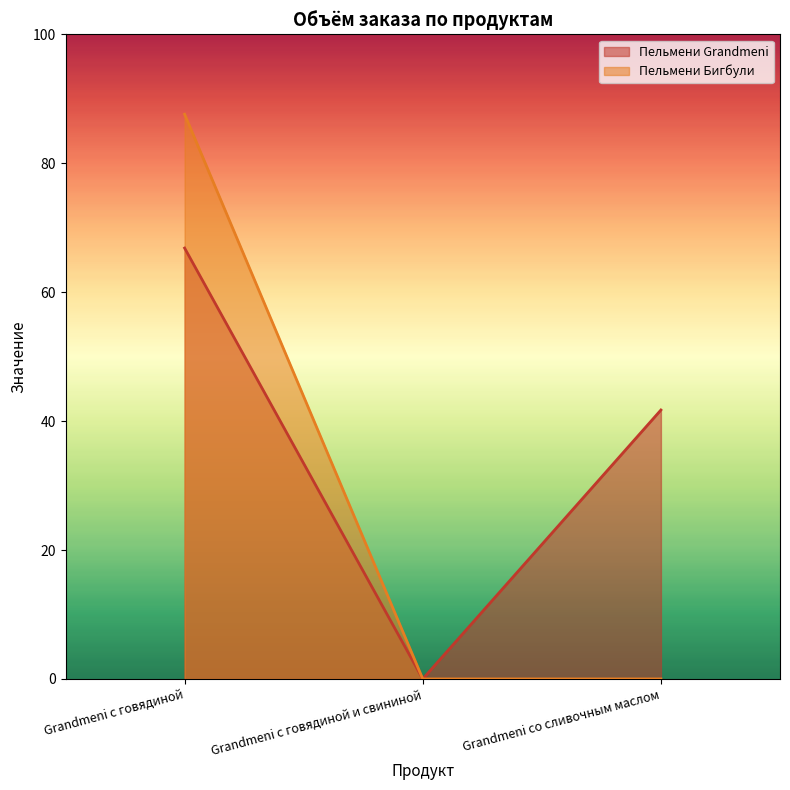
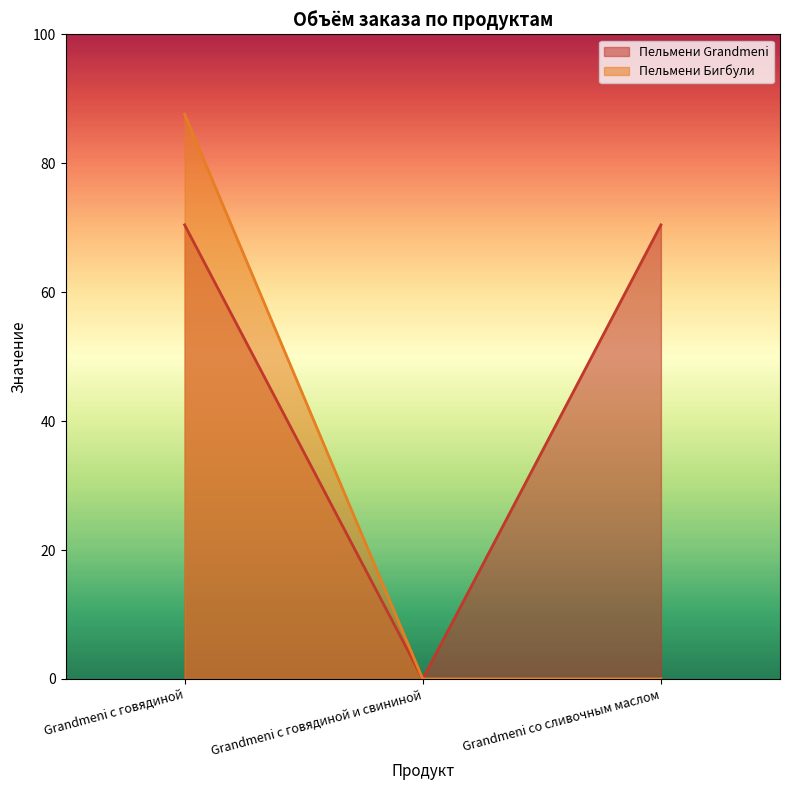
  {
    "Пельмени Grandmeni": {
-     "Grandmeni с говядиной": 67,
-     "Grandmeni со сливочным маслом": 42
+     "Grandmeni с говядиной": 70,
+     "Grandmeni со сливочным маслом": 70
    },
    "Пельмени Бигбули": {
      "Grandmeni с говядиной": 88,
      "Grandmeni со сливочным маслом": 0
    }
  }
